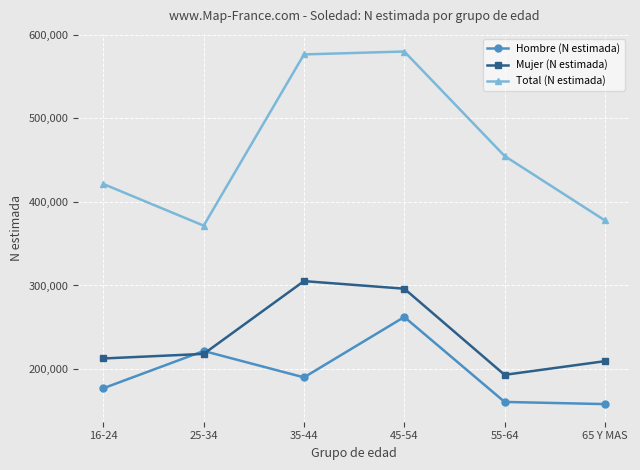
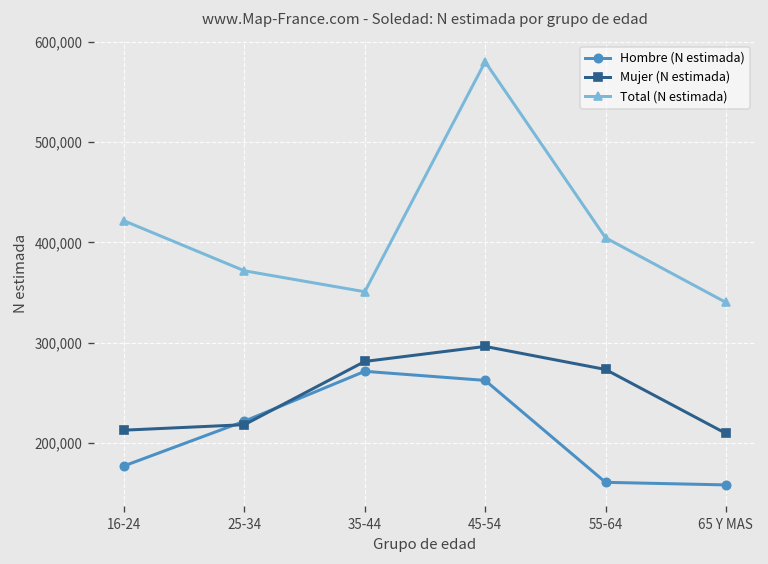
  {
    "Hombre (N estimada)": {
      "16-24": "180,000",
      "25-34": "220,000",
-     "35-44": "190,000",
+     "35-44": "270,000",
      "45-54": "260,000",
      "55-64": "160,000",
      "65 Y MAS": "160,000"
    },
    "Mujer (N estimada)": {
      "16-24": "210,000",
      "25-34": "220,000",
-     "35-44": "310,000",
+     "35-44": "280,000",
      "45-54": "300,000",
-     "55-64": "190,000",
+     "55-64": "270,000",
      "65 Y MAS": "210,000"
    },
    "Total (N estimada)": {
      "16-24": "420,000",
      "25-34": "370,000",
-     "35-44": "580,000",
+     "35-44": "350,000",
      "45-54": "580,000",
-     "55-64": "450,000",
-     "65 Y MAS": "380,000"
+     "55-64": "400,000",
+     "65 Y MAS": "340,000"
    }
  }
